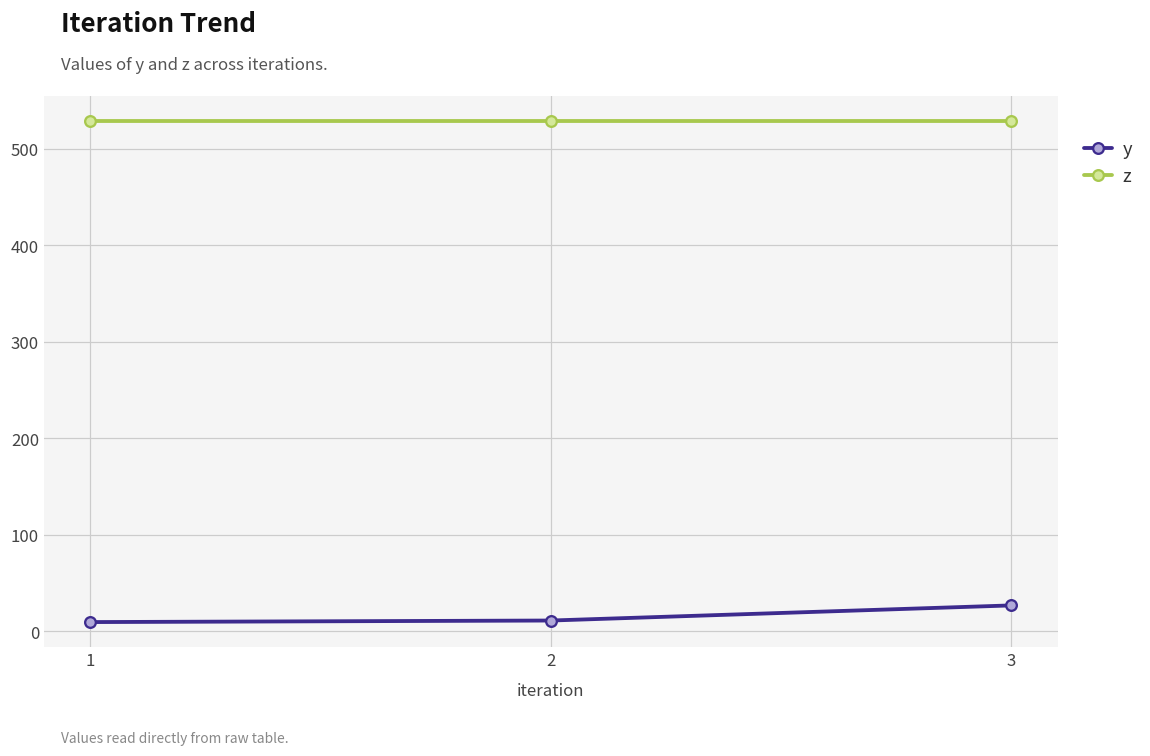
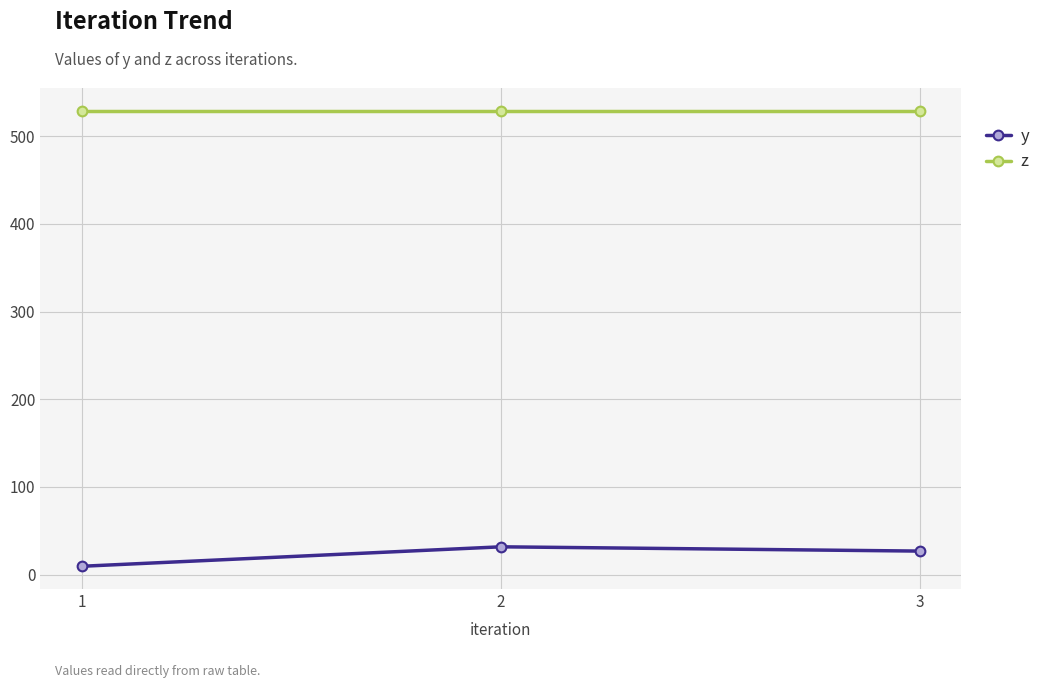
  {
    "y": {
      "1": 10,
-     "2": 10,
+     "2": 30,
      "3": 30
    },
    "z": {
      "1": 530,
      "2": 530,
      "3": 530
    }
  }
